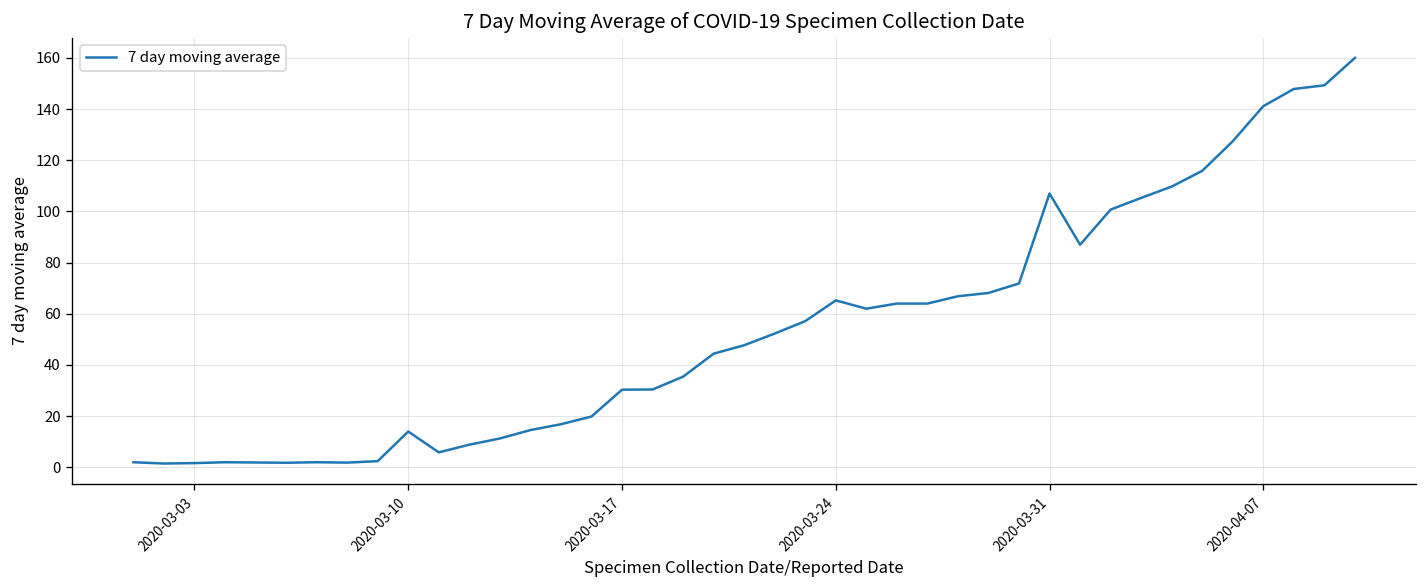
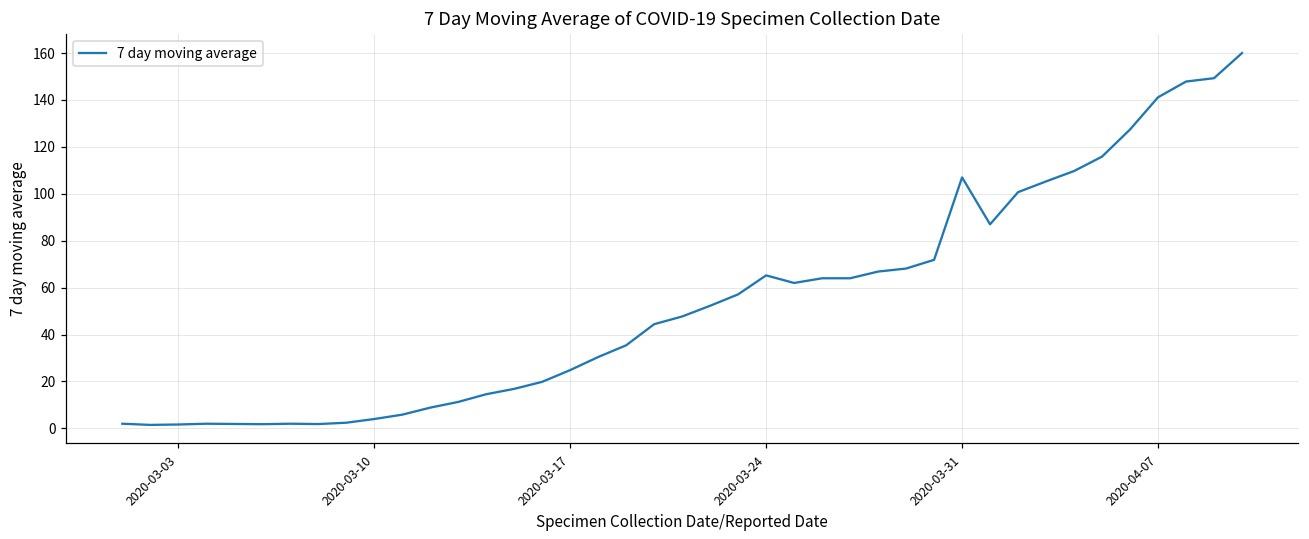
  {
    "2020-03-03": 2,
-   "2020-03-10": 14,
-   "2020-03-17": 30,
+   "2020-03-10": 4,
+   "2020-03-17": 25,
    "2020-03-24": 65,
    "2020-03-31": 107,
    "2020-04-07": 141
  }
